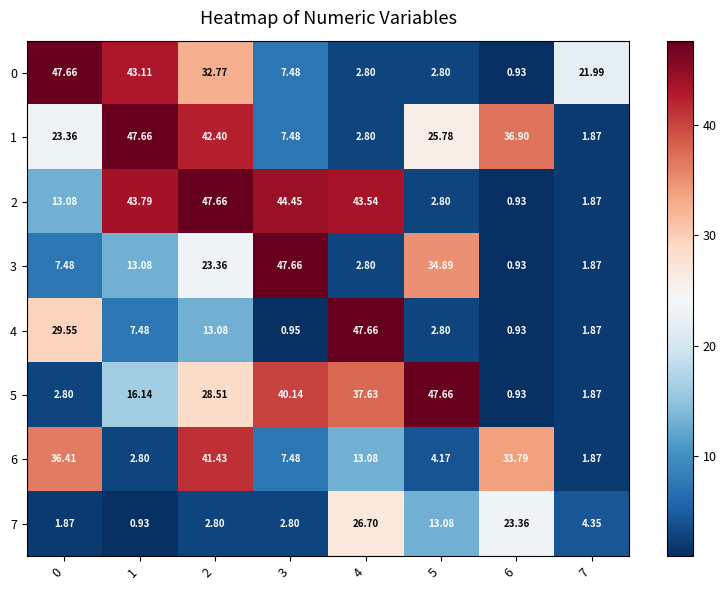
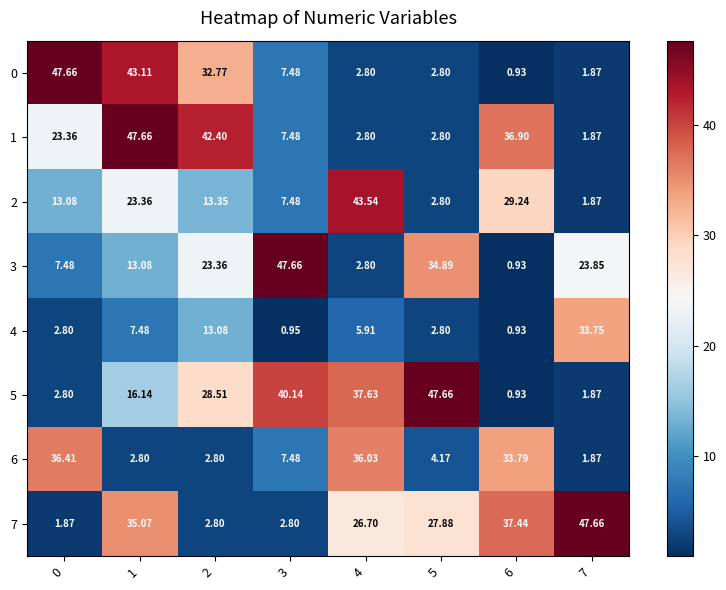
  {
    "0": {
      "0": 47.66,
      "1": 43.11,
      "2": 32.77,
      "3": 7.48,
      "4": 2.80,
      "5": 2.80,
      "6": 0.93,
-     "7": 21.99
+     "7": 1.87
    },
    "1": {
      "0": 23.36,
      "1": 47.66,
      "2": 42.40,
      "3": 7.48,
      "4": 2.80,
-     "5": 25.78,
+     "5": 2.80,
      "6": 36.90,
      "7": 1.87
    },
    "2": {
      "0": 13.08,
-     "1": 43.79,
-     "2": 47.66,
-     "3": 44.45,
+     "1": 23.36,
+     "2": 13.35,
+     "3": 7.48,
      "4": 43.54,
      "5": 2.80,
-     "6": 0.93,
+     "6": 29.24,
      "7": 1.87
    },
    "3": {
      "0": 7.48,
      "1": 13.08,
      "2": 23.36,
      "3": 47.66,
      "4": 2.80,
      "5": 34.89,
      "6": 0.93,
-     "7": 1.87
+     "7": 23.85
    },
    "4": {
-     "0": 29.55,
+     "0": 2.80,
      "1": 7.48,
      "2": 13.08,
      "3": 0.95,
-     "4": 47.66,
+     "4": 5.91,
      "5": 2.80,
      "6": 0.93,
-     "7": 1.87
+     "7": 33.75
    },
    "5": {
      "0": 2.80,
      "1": 16.14,
      "2": 28.51,
      "3": 40.14,
      "4": 37.63,
      "5": 47.66,
      "6": 0.93,
      "7": 1.87
    },
    "6": {
      "0": 36.41,
      "1": 2.80,
-     "2": 41.43,
+     "2": 2.80,
      "3": 7.48,
-     "4": 13.08,
+     "4": 36.03,
      "5": 4.17,
      "6": 33.79,
      "7": 1.87
    },
    "7": {
      "0": 1.87,
-     "1": 0.93,
+     "1": 35.07,
      "2": 2.80,
      "3": 2.80,
      "4": 26.70,
-     "5": 13.08,
-     "6": 23.36,
-     "7": 4.35
+     "5": 27.88,
+     "6": 37.44,
+     "7": 47.66
    }
  }
